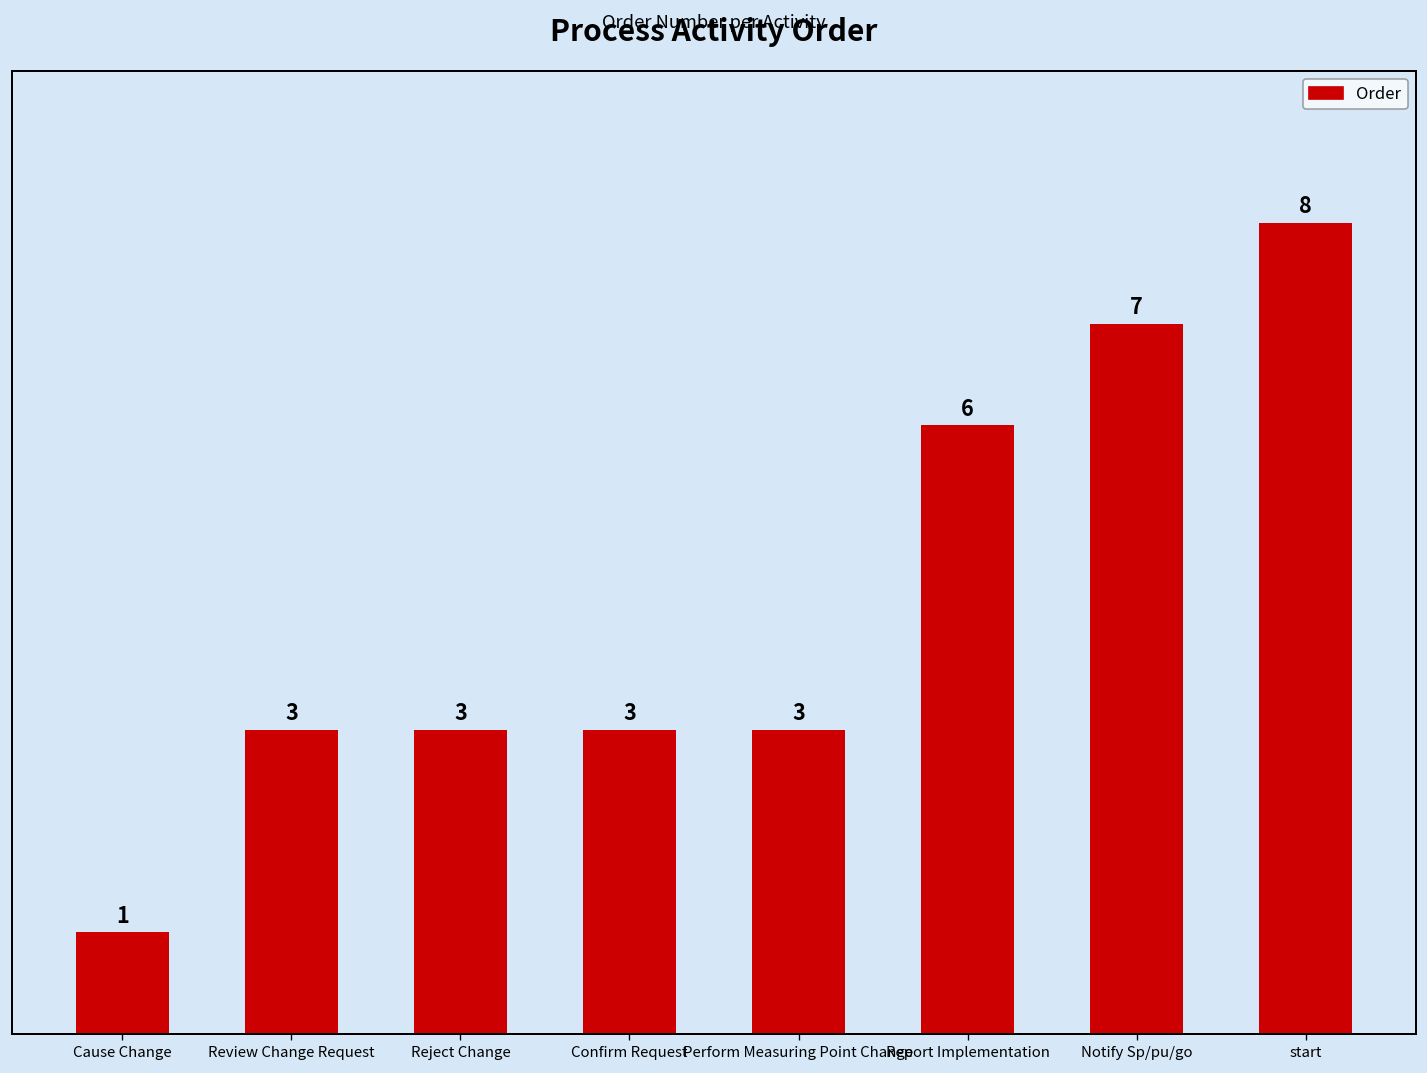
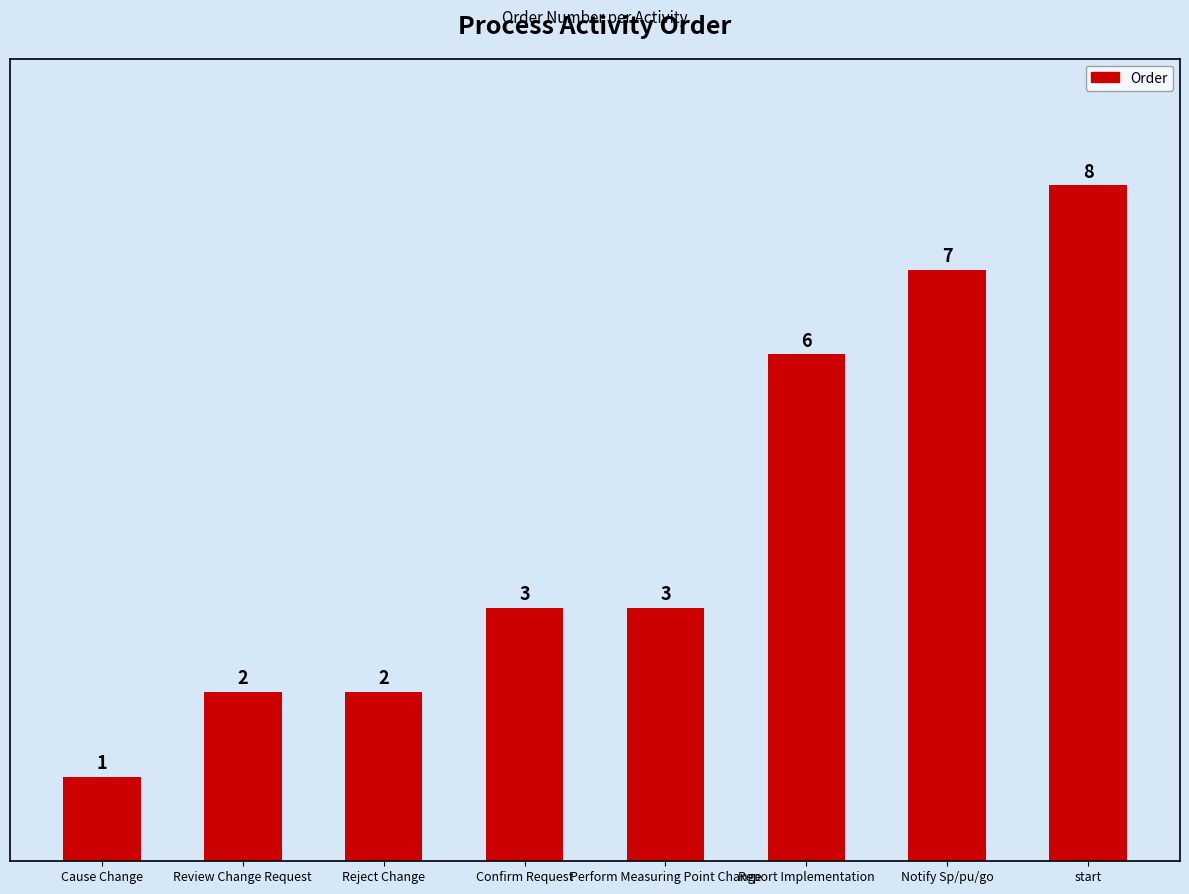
  {
    "Cause Change": 1,
-   "Review Change Request": 3,
-   "Reject Change": 3,
+   "Review Change Request": 2,
+   "Reject Change": 2,
    "Confirm Request": 3,
    "Perform Measuring Point Change": 3,
    "Notify Sp/pu/go": 7,
    "start": 8
  }
